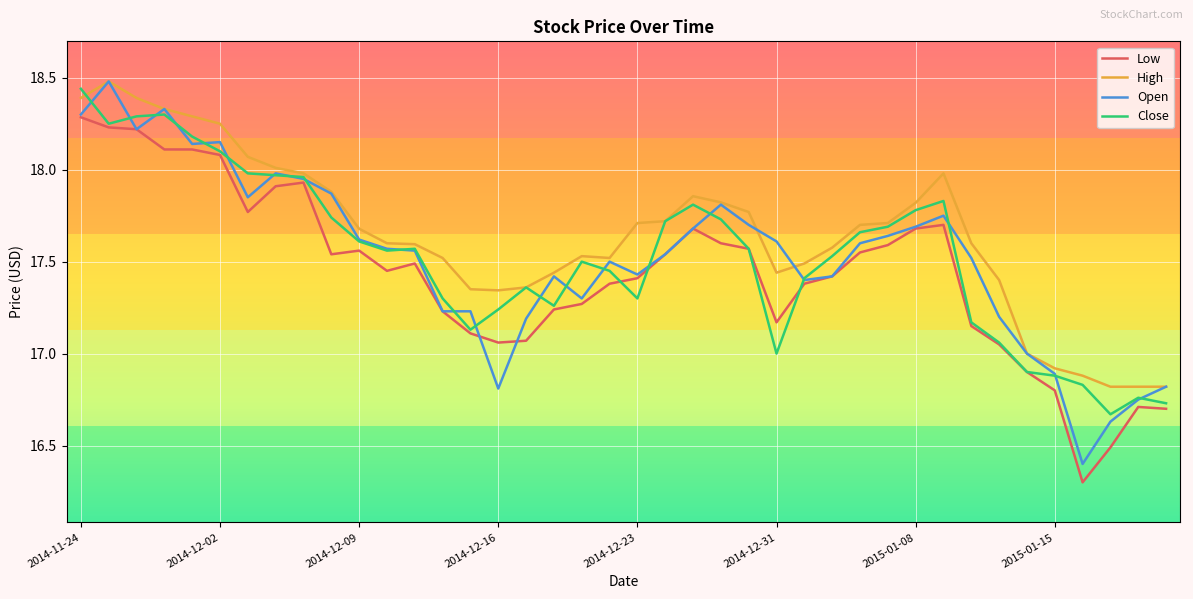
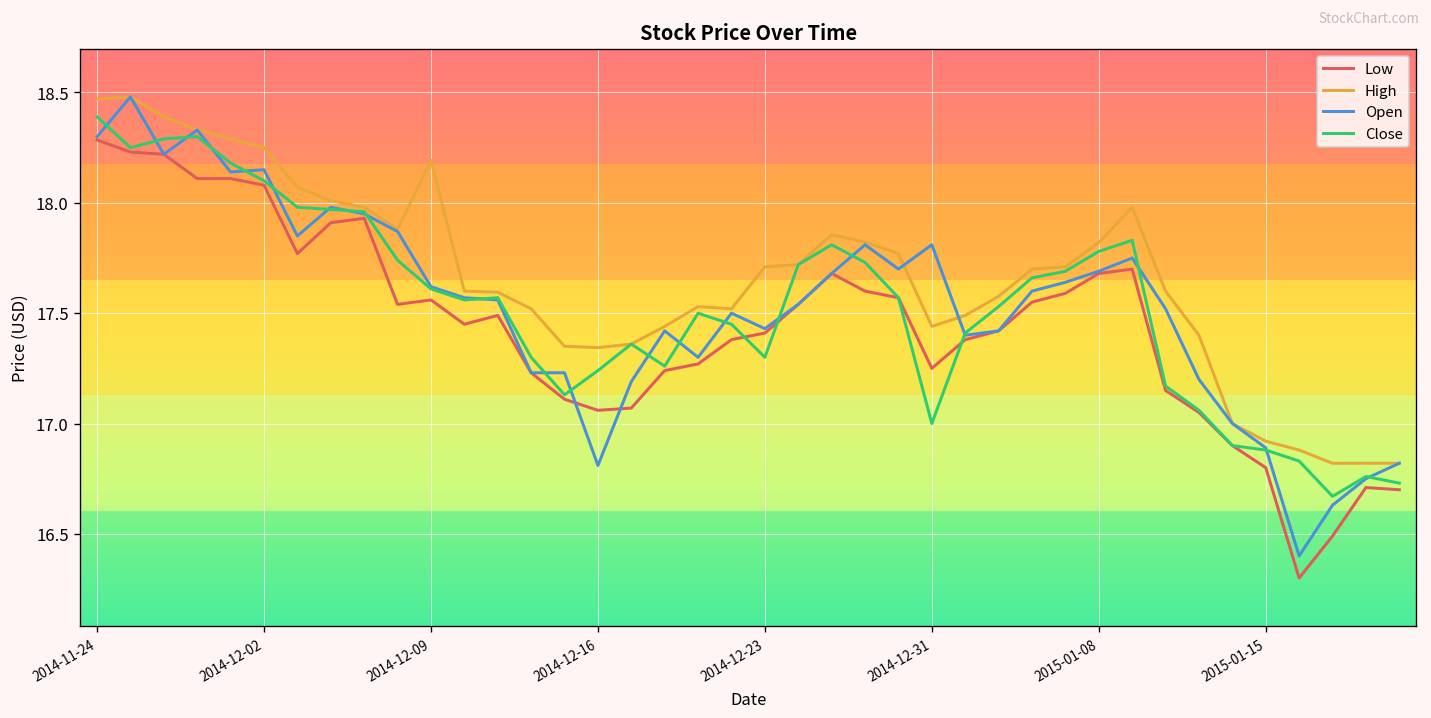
  {
    "Low": {
      "2014-11-24": 18.29,
      "2014-12-02": 18.08,
      "2014-12-09": 17.56,
      "2014-12-16": 17.06,
      "2014-12-23": 17.41,
-     "2014-12-31": 17.17,
+     "2014-12-31": 17.25,
      "2015-01-15": 16.80
    },
    "High": {
-     "2014-11-24": 18.39,
+     "2014-11-24": 18.47,
      "2014-12-02": 18.25,
-     "2014-12-09": 17.68,
+     "2014-12-09": 18.19,
      "2014-12-16": 17.34,
      "2014-12-23": 17.71,
      "2014-12-31": 17.44,
      "2015-01-08": 17.82,
      "2015-01-15": 16.92
    },
    "Open": {
      "2014-11-24": 18.30,
      "2014-12-02": 18.15,
      "2014-12-16": 16.81,
      "2014-12-23": 17.43,
-     "2014-12-31": 17.61
+     "2014-12-31": 17.81
    },
    "Close": {
-     "2014-11-24": 18.44,
+     "2014-11-24": 18.39,
      "2014-12-02": 18.10,
      "2014-12-16": 17.24,
      "2014-12-23": 17.30,
      "2014-12-31": 17.00,
      "2015-01-08": 17.78
    }
  }
